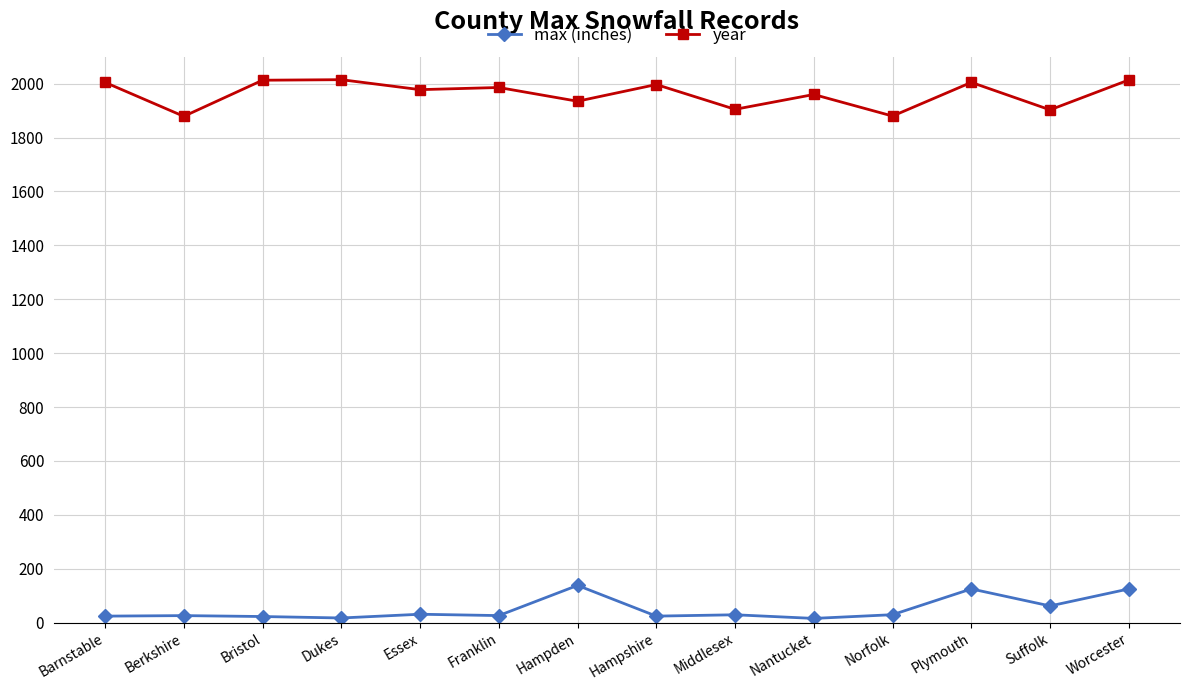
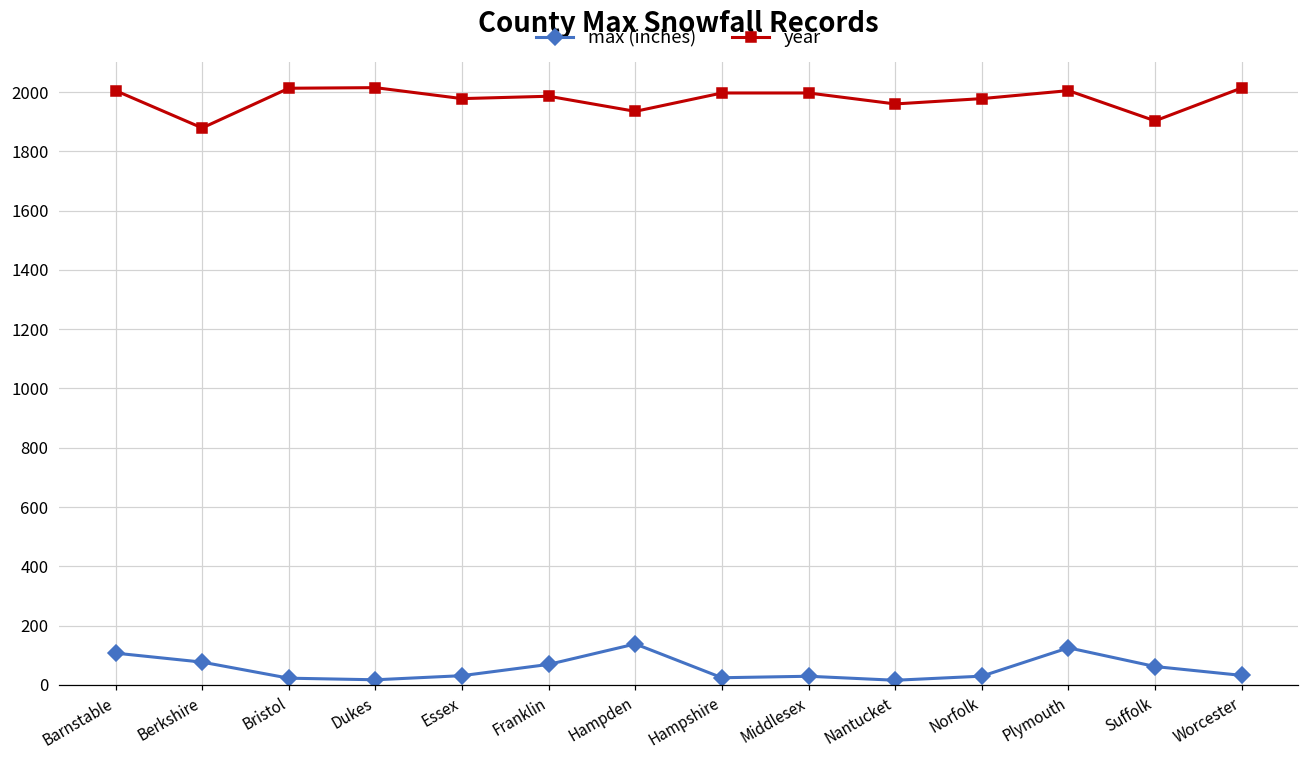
  {
    "max (inches)": {
-     "Barnstable": 20,
-     "Berkshire": 30,
+     "Barnstable": 110,
+     "Berkshire": 80,
      "Bristol": 20,
      "Dukes": 20,
      "Essex": 30,
-     "Franklin": 30,
+     "Franklin": 70,
      "Hampden": 140,
      "Hampshire": 20,
      "Middlesex": 30,
      "Nantucket": 20,
      "Norfolk": 30,
      "Plymouth": 130,
      "Suffolk": 60,
-     "Worcester": 120
+     "Worcester": 30
    },
    "year": {
      "Barnstable": 2010,
      "Berkshire": 1880,
      "Bristol": 2010,
      "Dukes": 2020,
      "Essex": 1980,
      "Franklin": 1990,
      "Hampden": 1940,
      "Hampshire": 2000,
-     "Middlesex": 1910,
+     "Middlesex": 2000,
      "Nantucket": 1960,
-     "Norfolk": 1880,
+     "Norfolk": 1980,
      "Plymouth": 2010,
      "Suffolk": 1900,
      "Worcester": 2010
    }
  }
